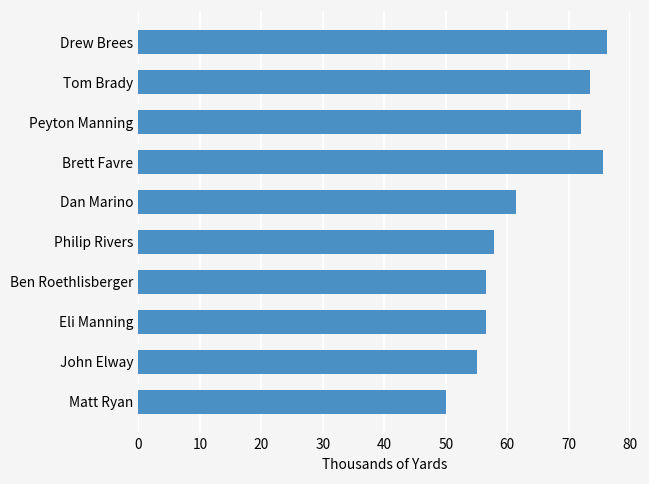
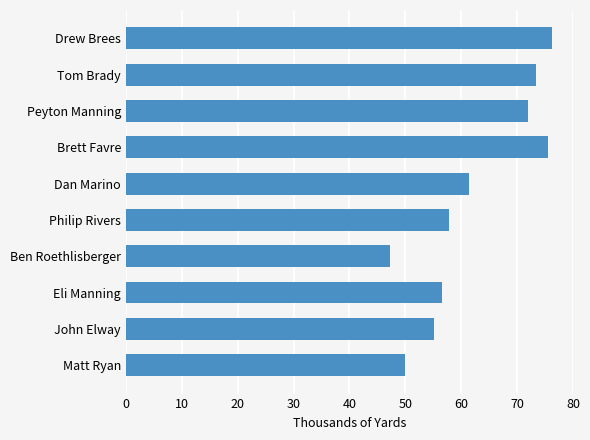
  {
    "Drew Brees": 76,
    "Tom Brady": 73,
    "Peyton Manning": 72,
    "Brett Favre": 75,
    "Dan Marino": 61,
    "Philip Rivers": 58,
-   "Ben Roethlisberger": 57,
+   "Ben Roethlisberger": 47,
    "Eli Manning": 57,
    "John Elway": 55,
    "Matt Ryan": 50
  }
